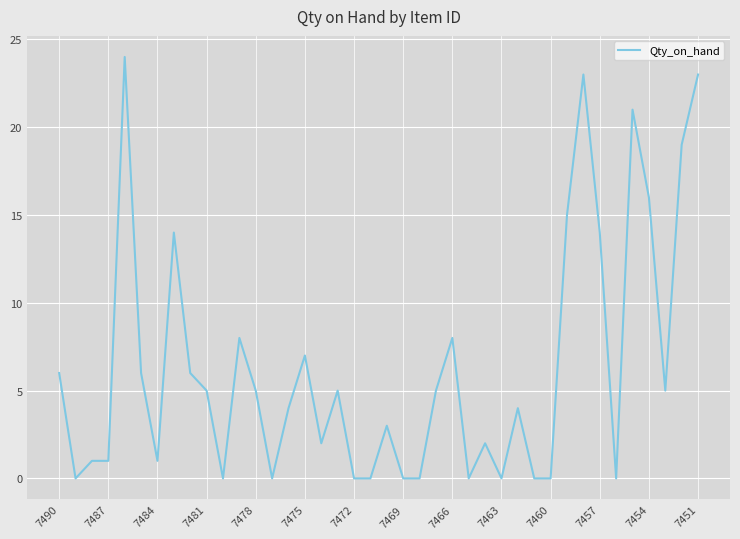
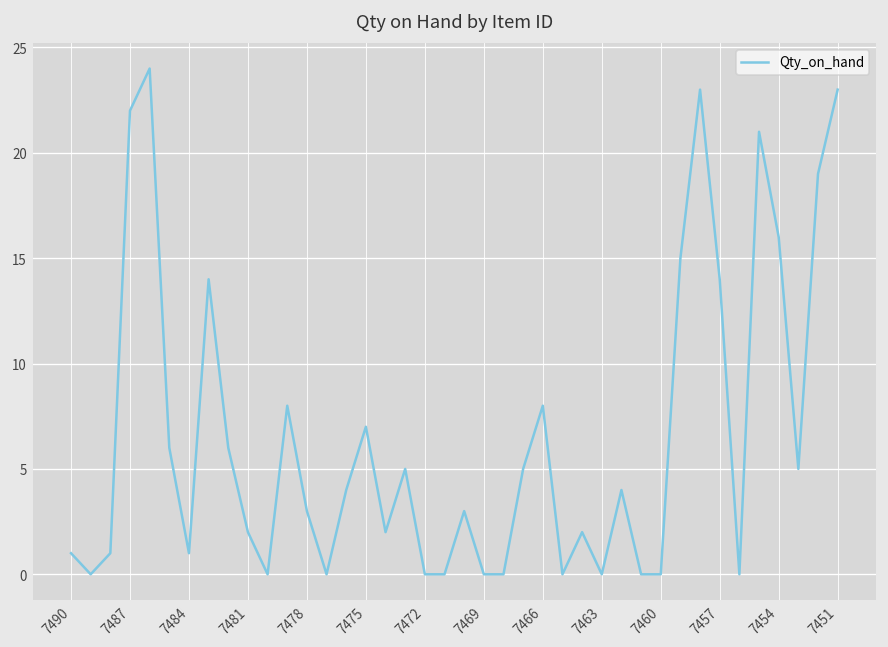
  {
-   "7490": 6,
-   "7487": 1,
+   "7490": 1,
+   "7487": 22,
    "7484": 1,
-   "7481": 5,
-   "7478": 5,
+   "7481": 2,
+   "7478": 3,
    "7475": 7,
    "7472": 0,
    "7469": 0,
    "7466": 8,
    "7463": 0,
    "7460": 0,
    "7457": 14,
    "7454": 16,
    "7451": 23
  }
